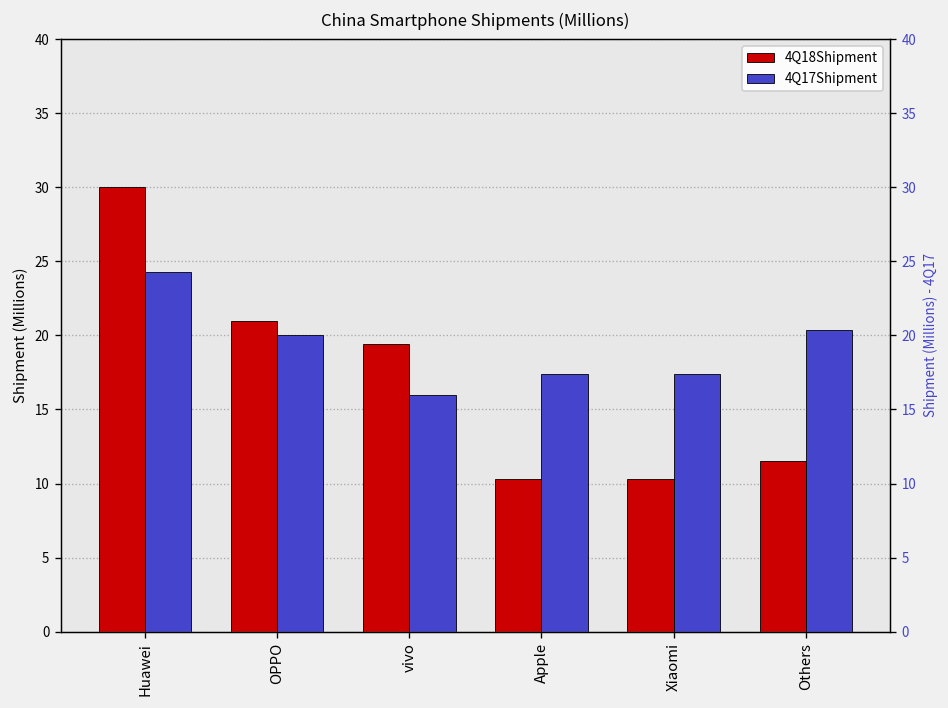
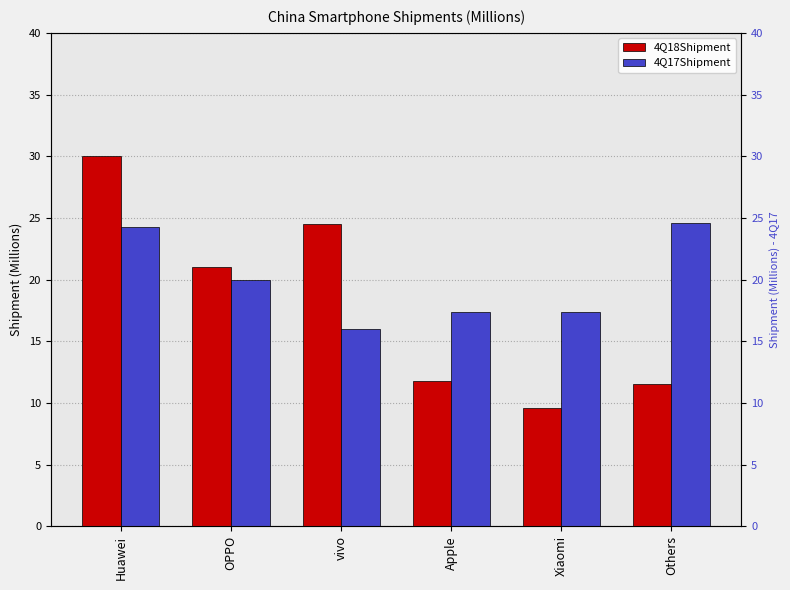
  {
    "4Q18Shipment": {
      "Huawei": 30.0,
      "OPPO": 21.0,
-     "vivo": 19.4,
-     "Apple": 10.3,
-     "Xiaomi": 10.3,
+     "vivo": 24.5,
+     "Apple": 11.8,
+     "Xiaomi": 9.6,
      "Others": 11.5
    },
    "4Q17Shipment": {
      "Huawei": 24.3,
      "OPPO": 20.0,
      "vivo": 16.0,
      "Apple": 17.4,
      "Xiaomi": 17.4,
-     "Others": 20.4
+     "Others": 24.6
    }
  }
